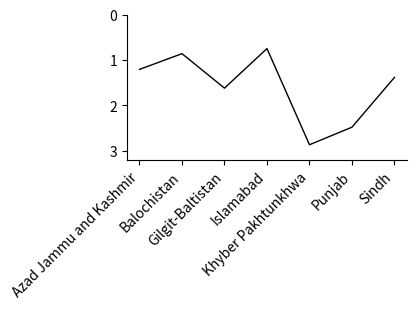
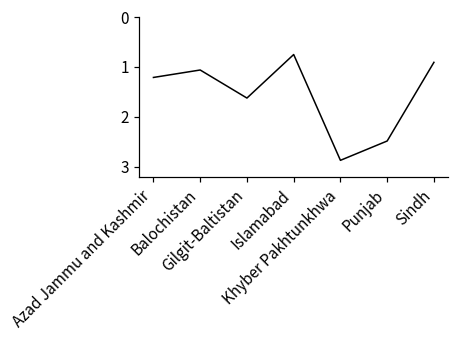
  {
    "Azad Jammu and Kashmir": 1.2,
-   "Balochistan": 0.9,
+   "Balochistan": 1.1,
    "Gilgit-Baltistan": 1.6,
    "Islamabad": 0.8,
    "Khyber Pakhtunkhwa": 2.9,
    "Punjab": 2.5,
-   "Sindh": 1.4
+   "Sindh": 0.9
  }
